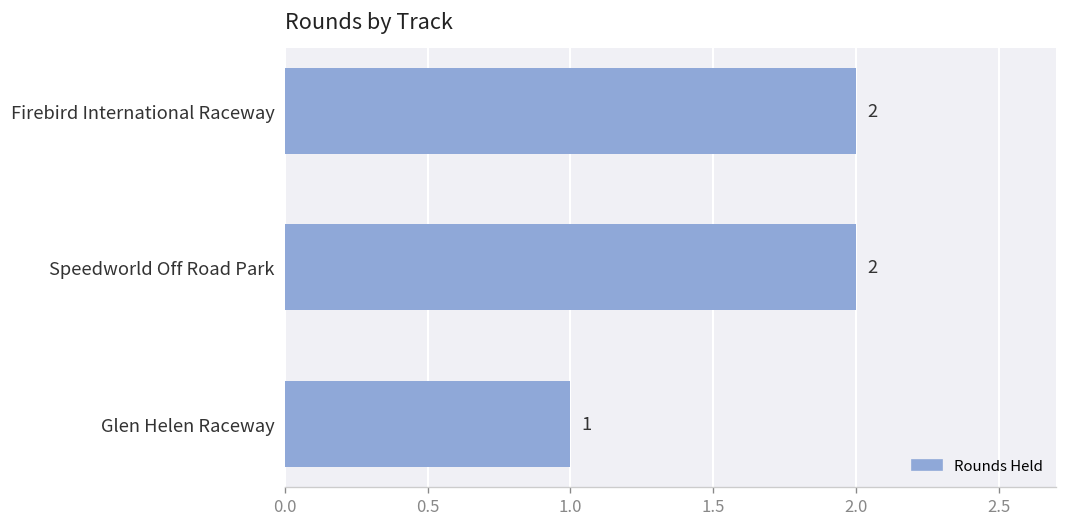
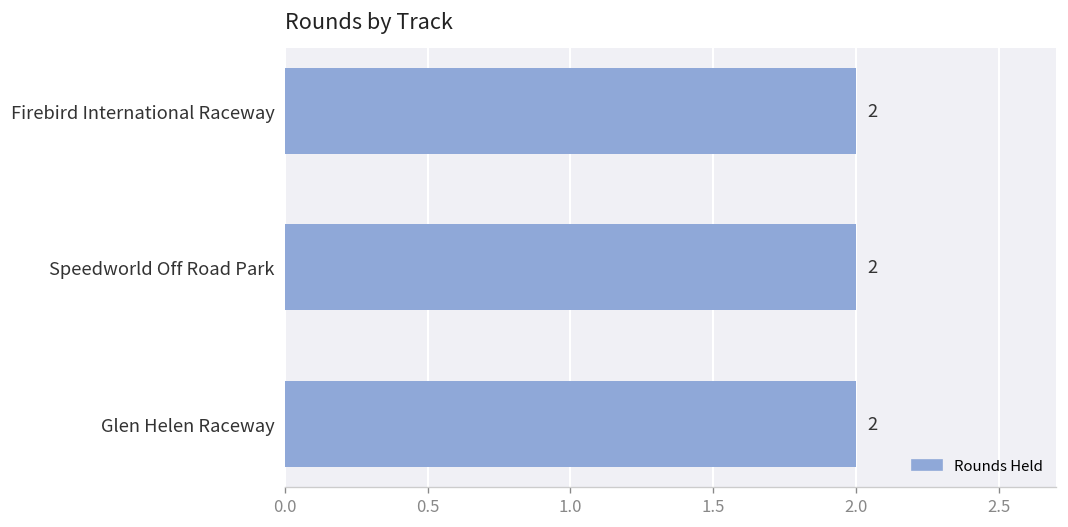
  {
    "Firebird International Raceway": 2,
    "Speedworld Off Road Park": 2,
-   "Glen Helen Raceway": 1
+   "Glen Helen Raceway": 2
  }
